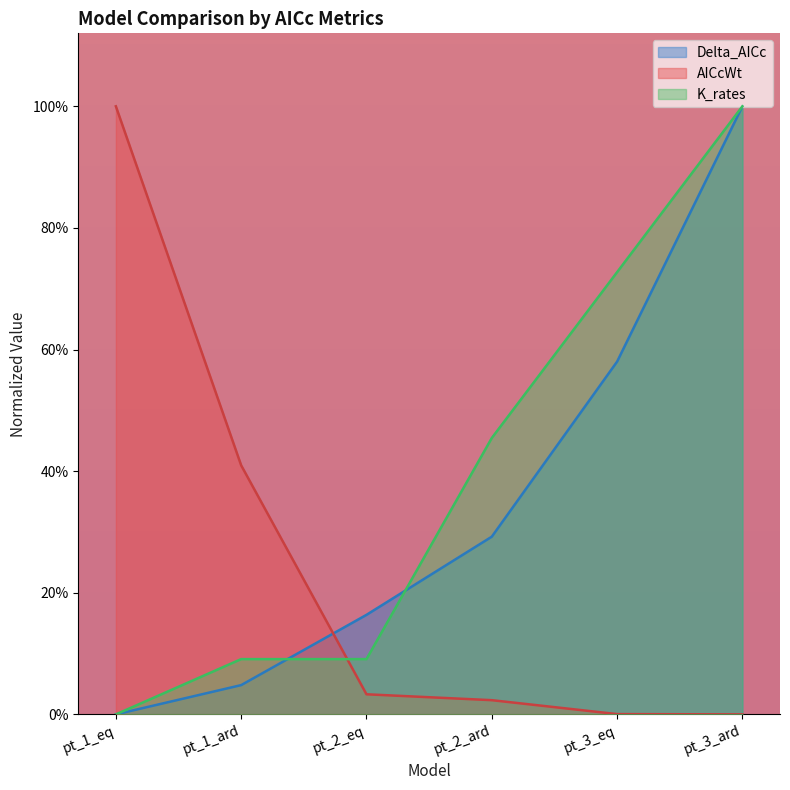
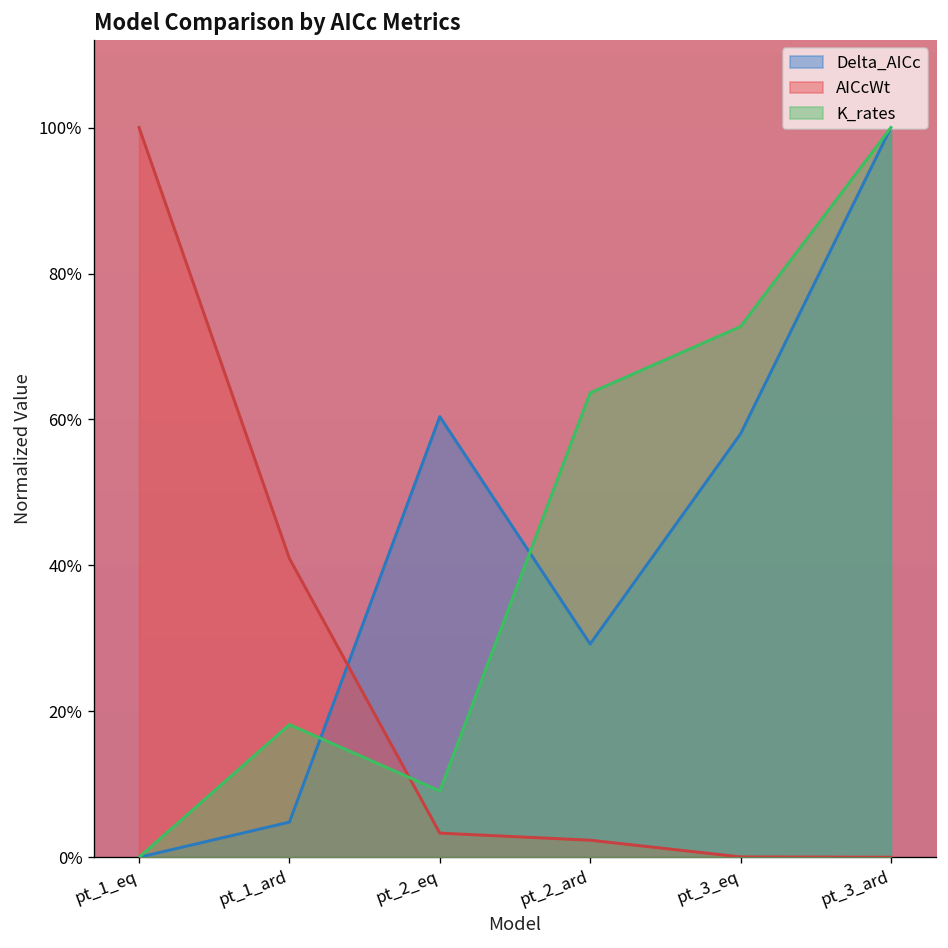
  {
    "Delta_AICc": {
      "pt_1_ard": "5%",
-     "pt_2_eq": "16%",
+     "pt_2_eq": "60%",
      "pt_2_ard": "29%",
      "pt_3_eq": "58%"
    },
    "AICcWt": {
      "pt_1_eq": "100%",
      "pt_1_ard": "41%",
      "pt_2_eq": "3%",
      "pt_2_ard": "2%",
      "pt_3_eq": "0%",
      "pt_3_ard": "0%"
    },
    "K_rates": {
-     "pt_1_ard": "9%",
+     "pt_1_ard": "18%",
      "pt_2_eq": "9%",
-     "pt_2_ard": "45%",
+     "pt_2_ard": "64%",
      "pt_3_eq": "73%"
    }
  }
